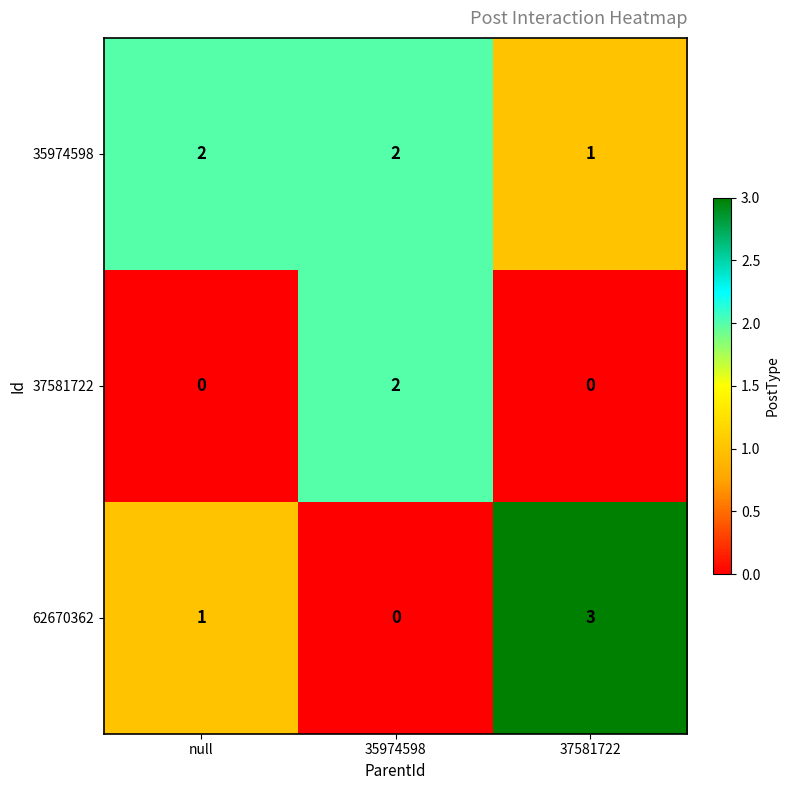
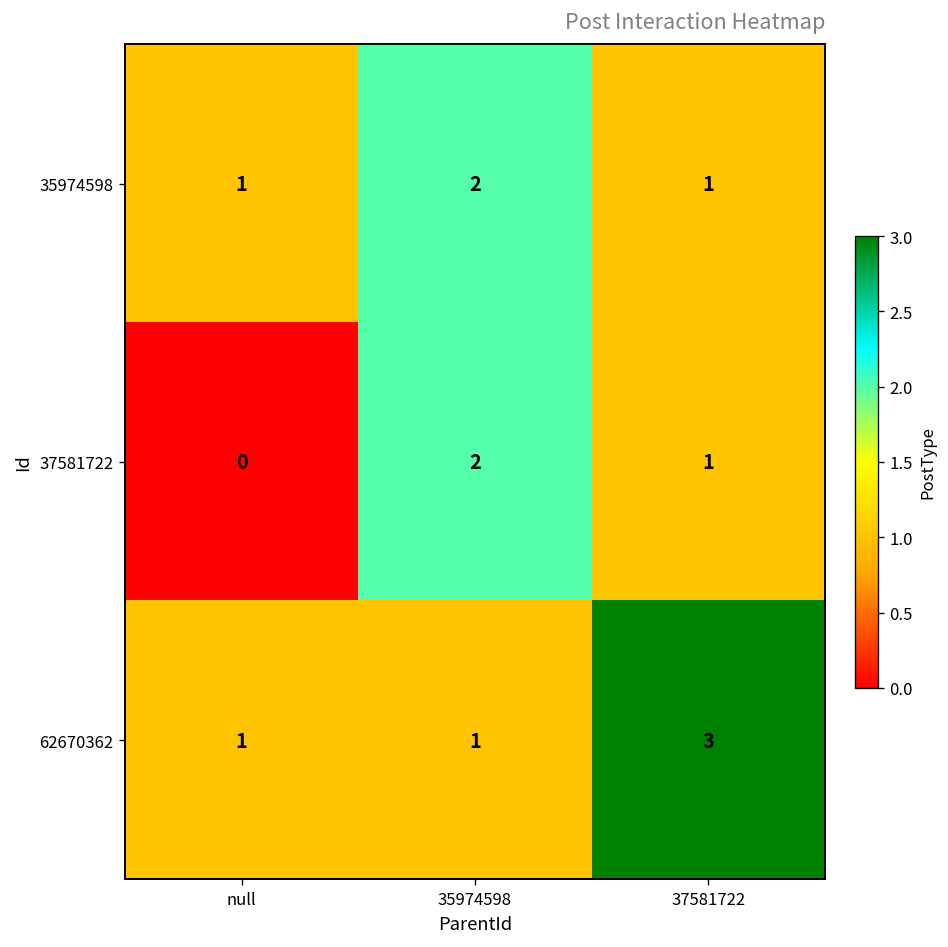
  {
    "35974598": {
-     "null": 2,
+     "null": 1,
      "35974598": 2,
      "37581722": 1
    },
    "37581722": {
      "null": 0,
      "35974598": 2,
-     "37581722": 0
+     "37581722": 1
    },
    "62670362": {
      "null": 1,
-     "35974598": 0,
+     "35974598": 1,
      "37581722": 3
    }
  }
